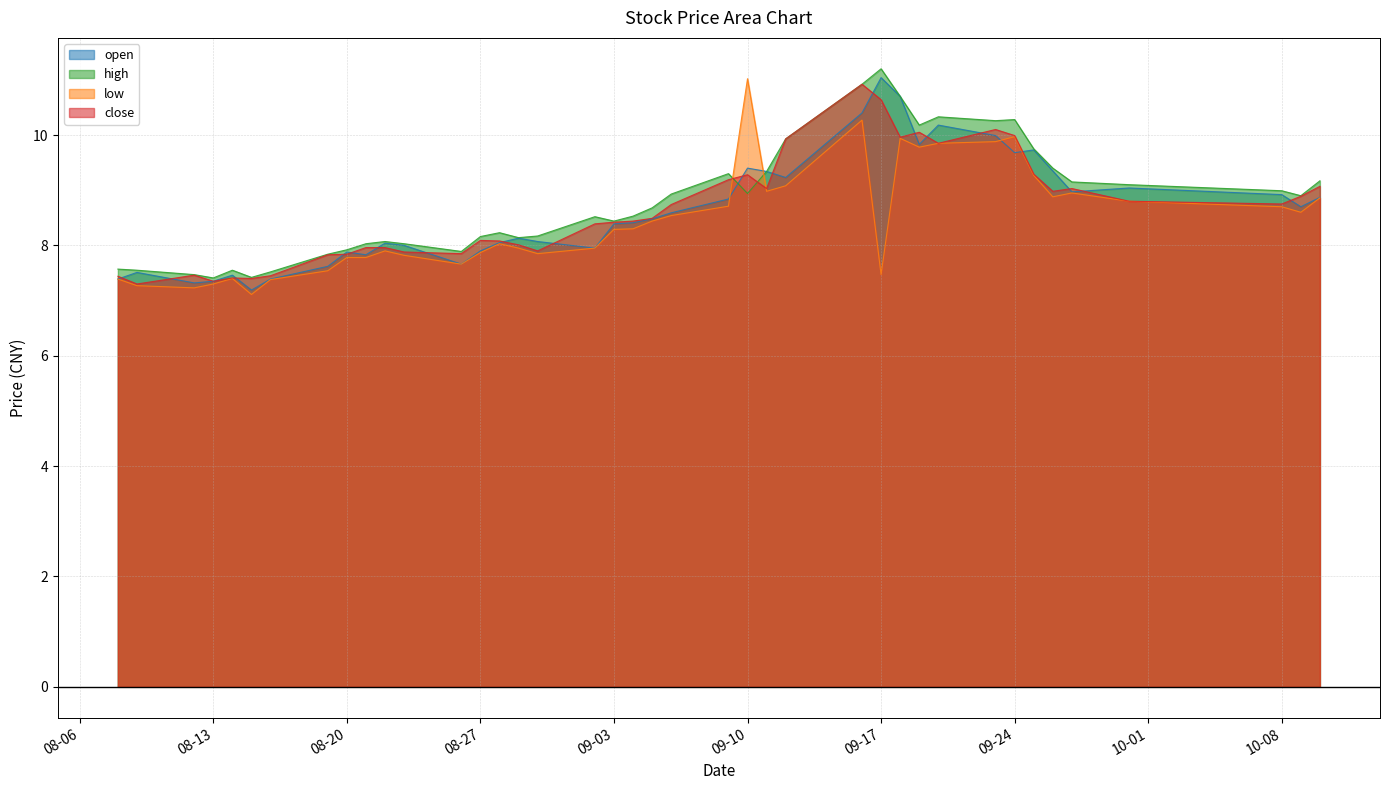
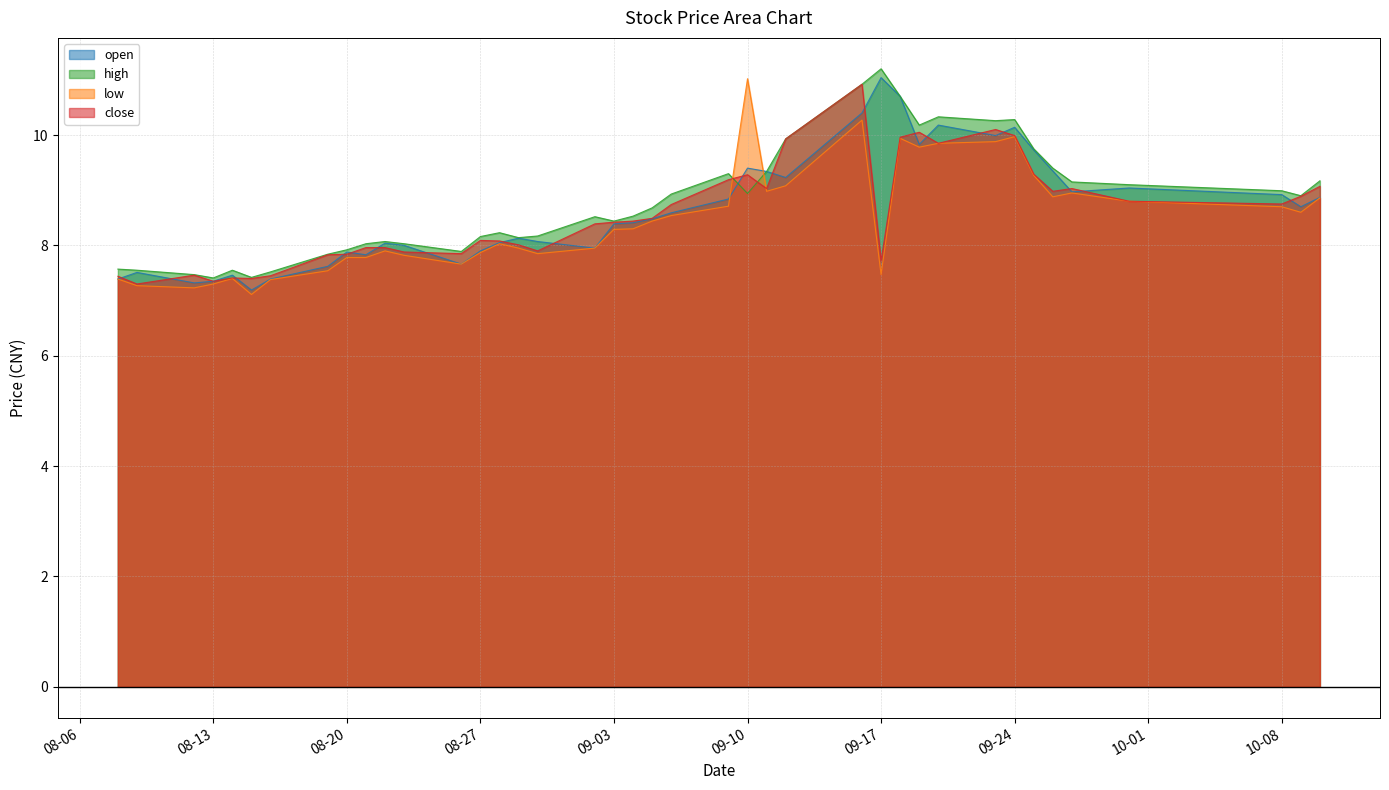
  {
    "open": {
      "09-10": 9.4,
      "09-17": 11.0,
-     "09-24": 9.7,
+     "09-24": 10.1,
      "10-08": 8.9
    },
    "high": {
      "08-13": 7.4,
      "08-27": 8.2,
      "09-10": 8.9,
      "09-17": 11.2,
      "09-24": 10.3,
      "10-08": 9.0
    },
    "low": {
      "08-13": 7.3,
      "08-20": 7.8,
      "09-03": 8.3,
      "09-10": 11.0,
      "09-17": 7.5,
      "10-08": 8.7
    },
    "close": {
      "08-27": 8.1,
      "09-10": 9.3,
-     "09-17": 10.6,
+     "09-17": 7.7,
      "10-08": 8.8
    }
  }
